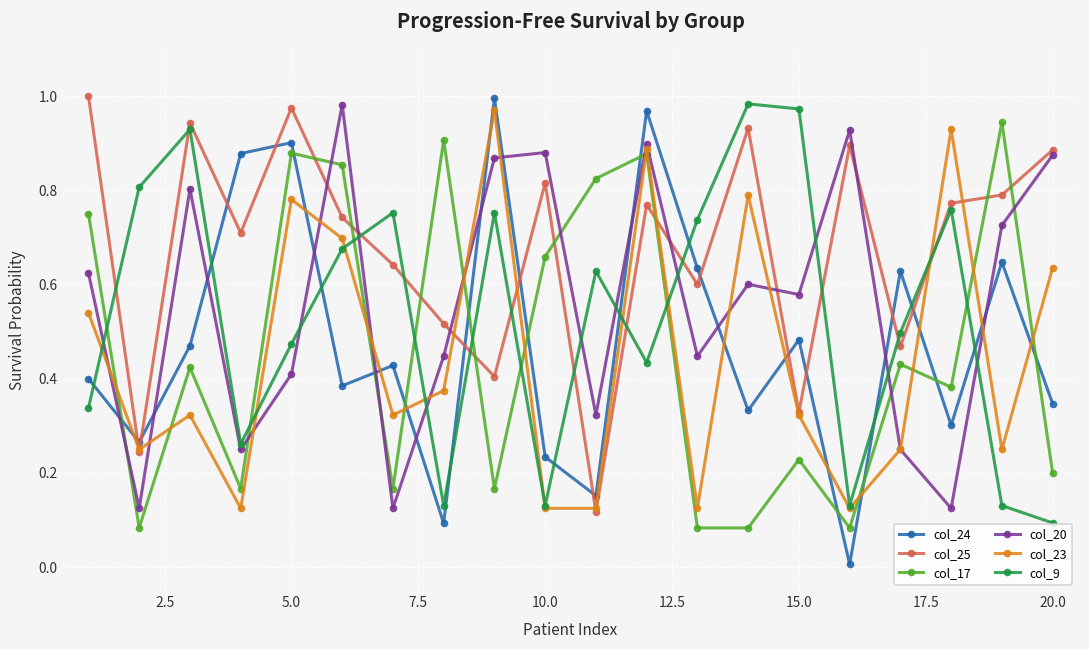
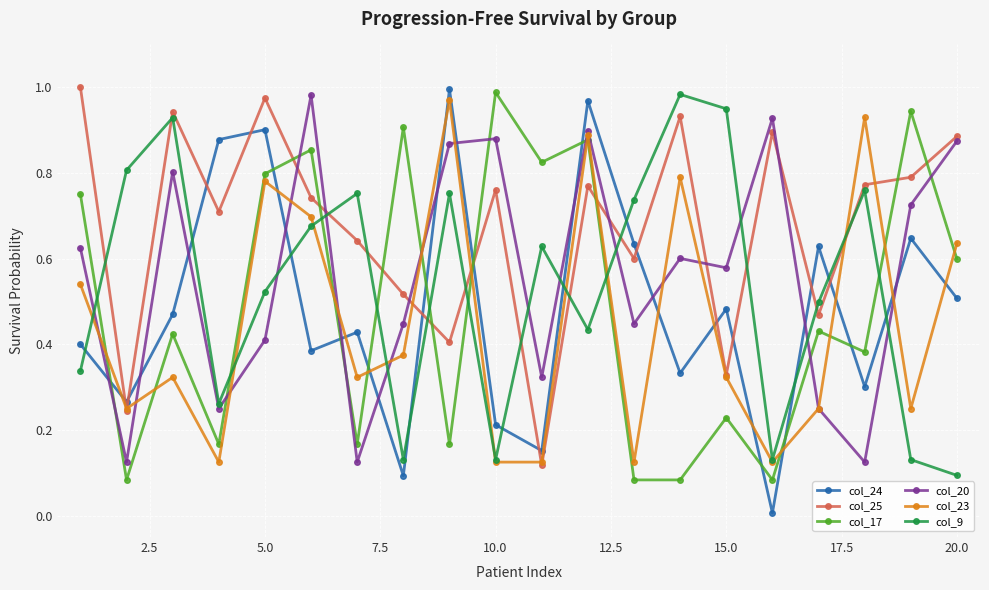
  {
    "col_24": {
      "5.0": 0.90,
-     "10.0": 0.23,
+     "10.0": 0.21,
      "15.0": 0.48,
-     "20.0": 0.35
+     "20.0": 0.51
    },
    "col_25": {
      "5.0": 0.97,
-     "10.0": 0.82,
+     "10.0": 0.76,
      "20.0": 0.89
    },
    "col_17": {
-     "5.0": 0.88,
-     "10.0": 0.66,
+     "5.0": 0.80,
+     "10.0": 0.99,
      "15.0": 0.23,
-     "20.0": 0.20
+     "20.0": 0.60
    },
    "col_20": {
      "5.0": 0.41,
      "10.0": 0.88,
      "15.0": 0.58,
      "20.0": 0.87
    },
    "col_23": {
      "5.0": 0.78,
      "20.0": 0.64
    },
    "col_9": {
-     "5.0": 0.47,
-     "15.0": 0.97,
+     "5.0": 0.52,
+     "15.0": 0.95,
      "20.0": 0.09
    }
  }
